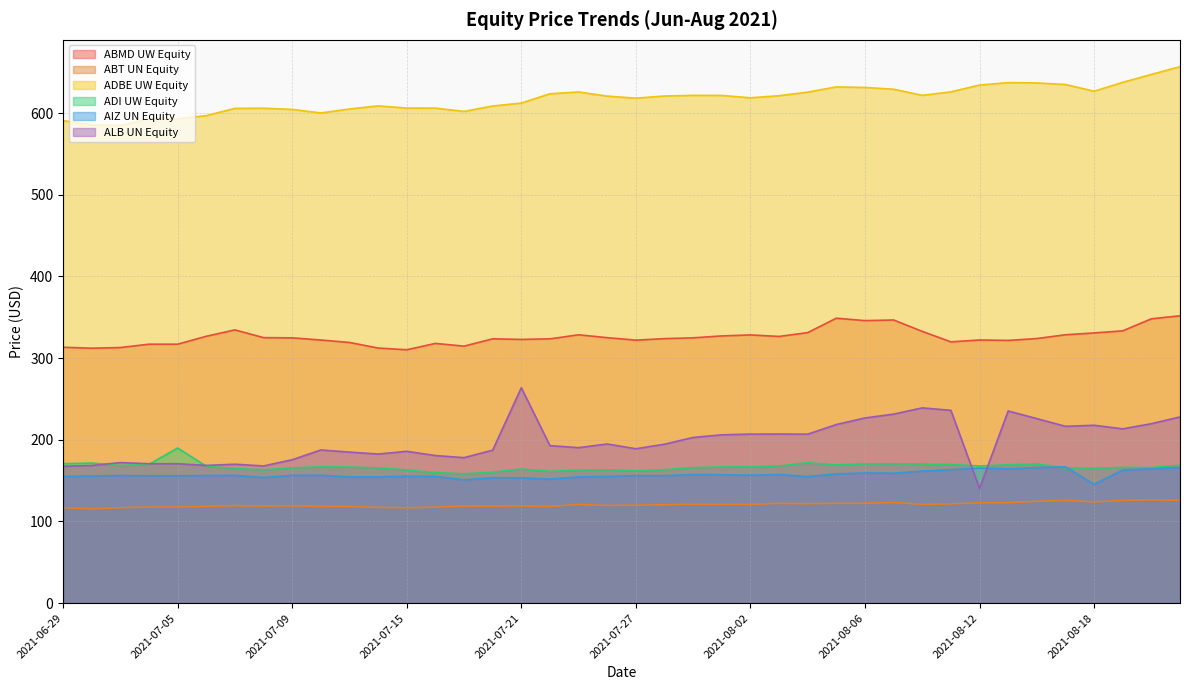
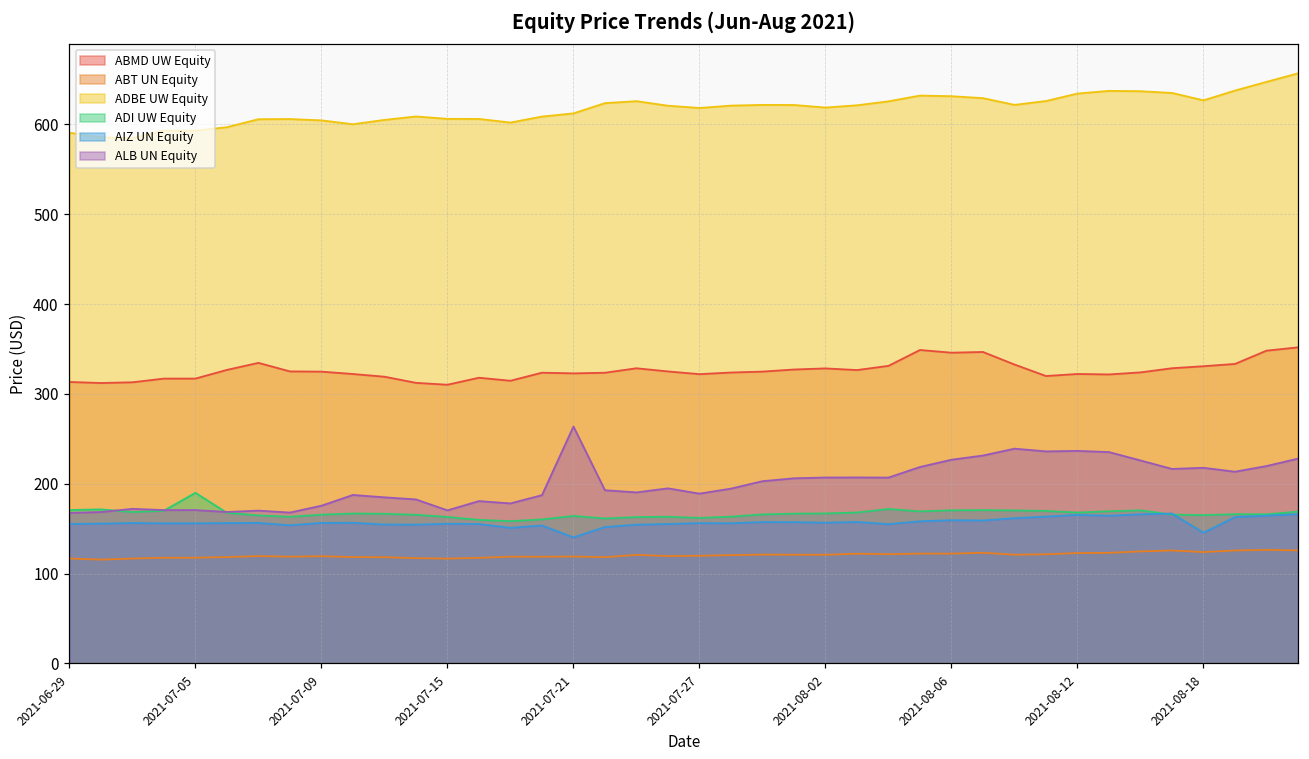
  {
    "ADI UW Equity": {
      "2021-06-29": 170,
      "2021-07-05": 190,
      "2021-07-09": 170,
      "2021-07-15": 160,
      "2021-07-21": 160,
      "2021-07-27": 160,
      "2021-08-02": 170,
      "2021-08-06": 170,
      "2021-08-18": 170
    },
    "AIZ UN Equity": {
      "2021-06-29": 160,
      "2021-07-05": 160,
      "2021-07-09": 160,
      "2021-07-15": 160,
-     "2021-07-21": 150,
+     "2021-07-21": 140,
      "2021-07-27": 160,
      "2021-08-02": 160,
      "2021-08-06": 160,
      "2021-08-18": 150
    },
    "ALB UN Equity": {
      "2021-06-29": 170,
      "2021-07-05": 170,
      "2021-07-09": 180,
-     "2021-07-15": 190,
+     "2021-07-15": 170,
      "2021-07-21": 260,
      "2021-07-27": 190,
      "2021-08-02": 210,
      "2021-08-06": 230,
-     "2021-08-12": 140,
+     "2021-08-12": 240,
      "2021-08-18": 220
    }
  }
